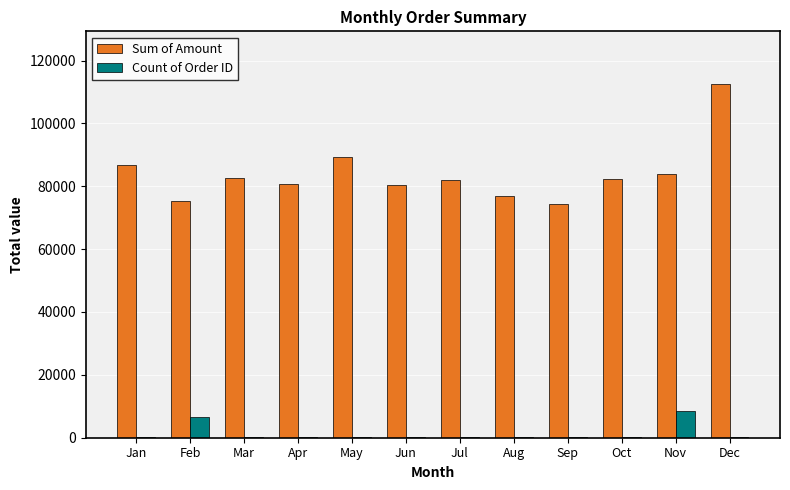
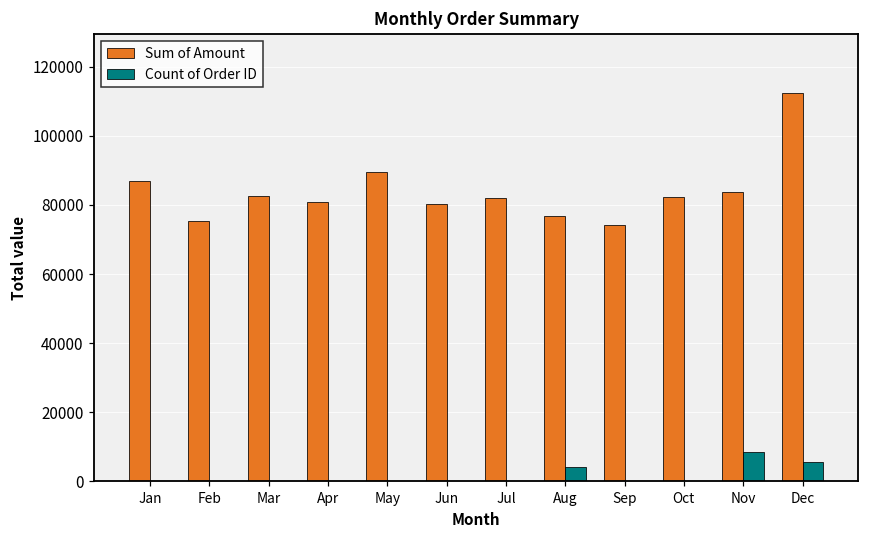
  {
    "Sum of Amount": {
      "Jan": 87000,
      "Feb": 75000,
      "Mar": 83000,
      "Apr": 81000,
      "May": 89000,
      "Jun": 80000,
      "Jul": 82000,
      "Aug": 77000,
      "Sep": 74000,
      "Oct": 82000,
      "Nov": 84000,
      "Dec": 112000
    },
    "Count of Order ID": {
-     "Feb": 7000,
-     "Aug": 0,
+     "Feb": 0,
+     "Aug": 4000,
      "Nov": 8000,
-     "Dec": 0
+     "Dec": 6000
    }
  }
